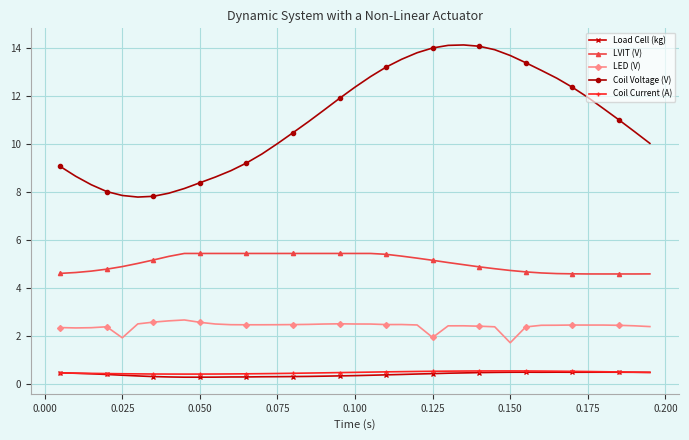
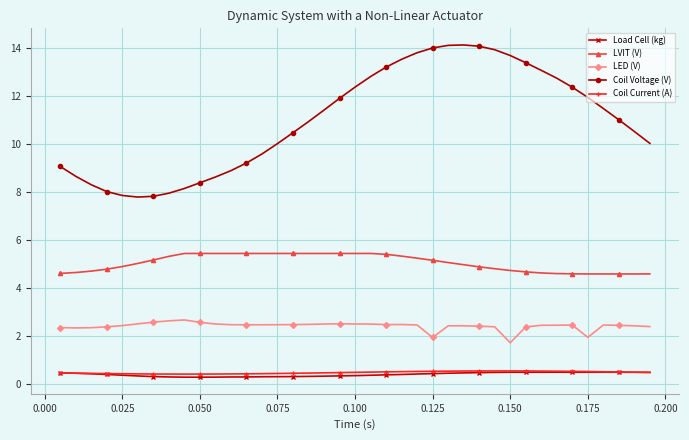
  {
    "LED (V)": {
-     "0.025": 1.9,
+     "0.025": 2.4,
      "0.050": 2.6,
      "0.075": 2.5,
      "0.100": 2.5,
      "0.125": 1.9,
      "0.150": 1.7,
-     "0.175": 2.5
+     "0.175": 1.9
    }
  }
